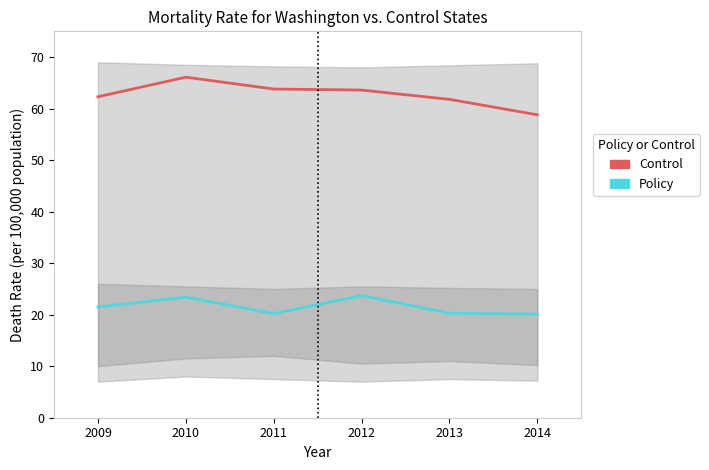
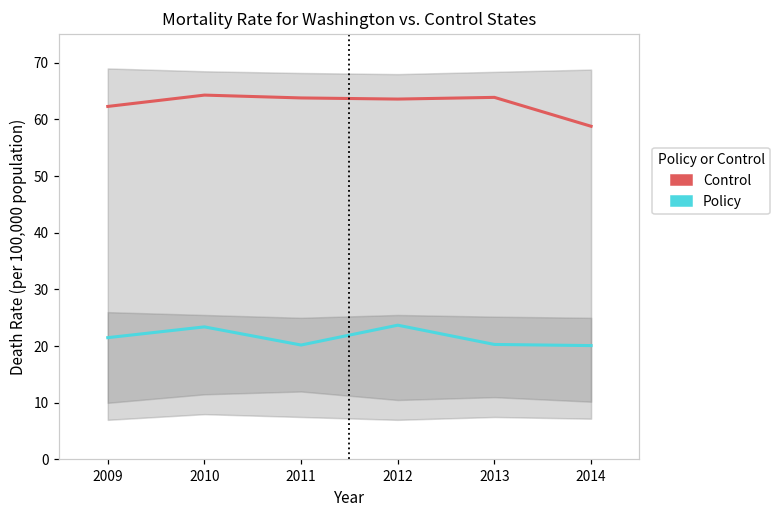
  {
    "Control": {
      "2009": 62,
-     "2010": 66,
+     "2010": 64,
      "2011": 64,
      "2012": 64,
-     "2013": 62,
+     "2013": 64,
      "2014": 59
    },
    "Policy": {
      "2009": 22,
      "2010": 23,
      "2011": 20,
      "2012": 24,
      "2013": 20,
      "2014": 20
    }
  }
